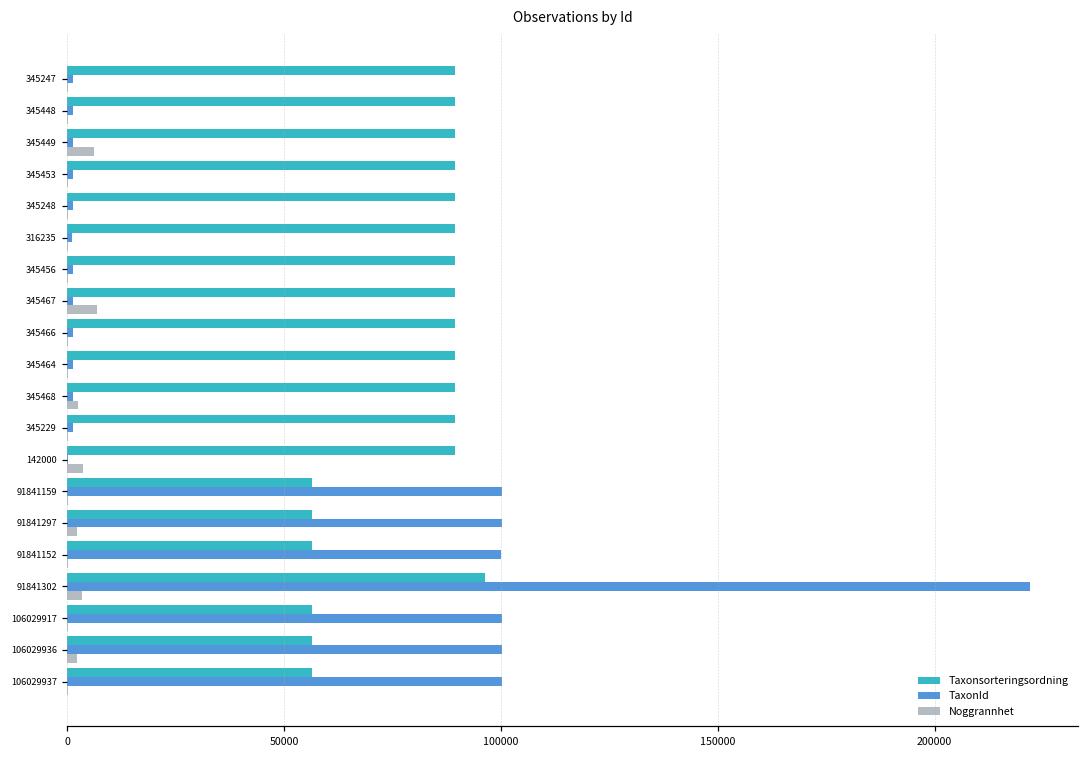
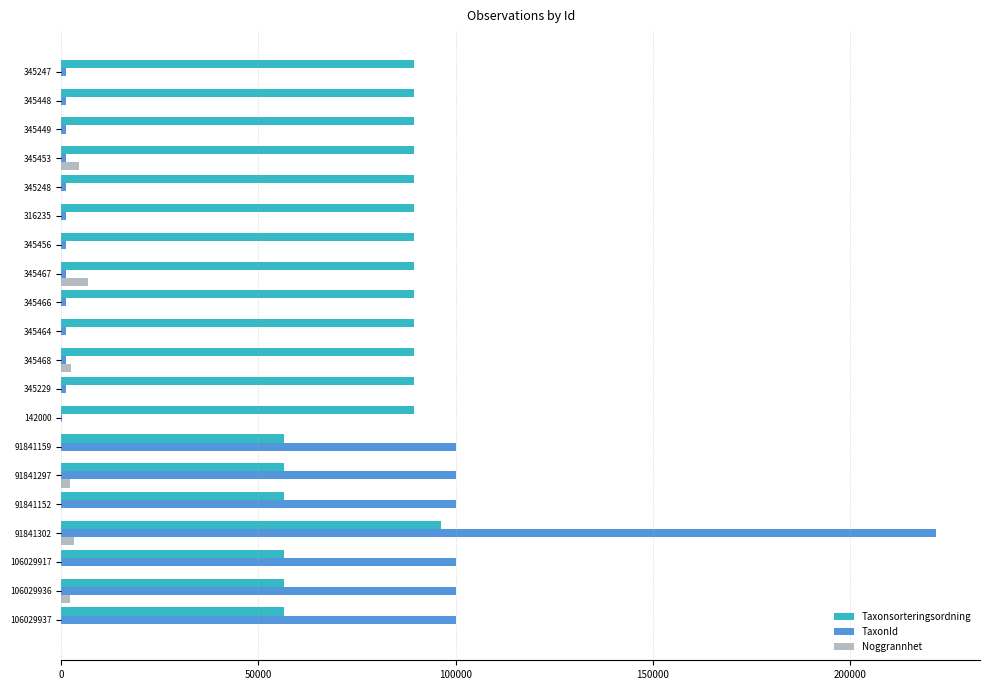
  {
    "Noggrannhet": {
-     "345449": 6000,
-     "345453": 0,
+     "345449": 0,
+     "345453": 5000,
      "345467": 7000,
      "345468": 2000,
-     "142000": 3000,
+     "142000": 0,
      "91841297": 2000,
      "91841302": 3000,
      "106029936": 2000
    }
  }
